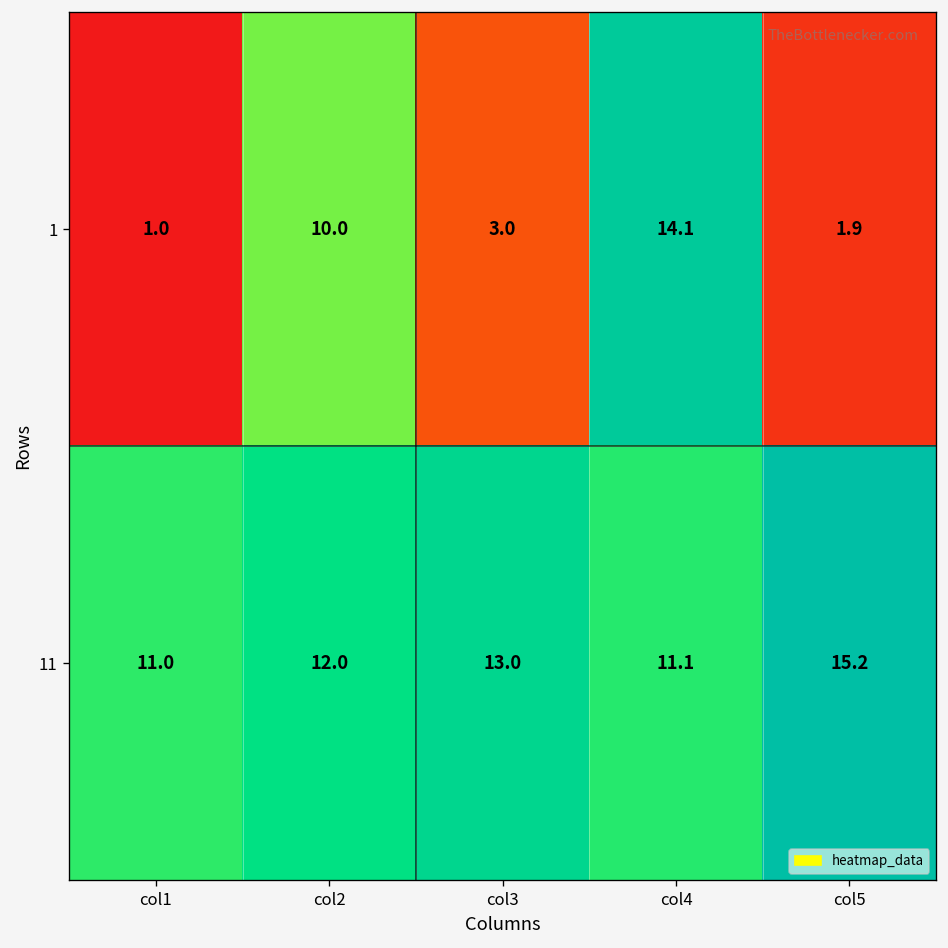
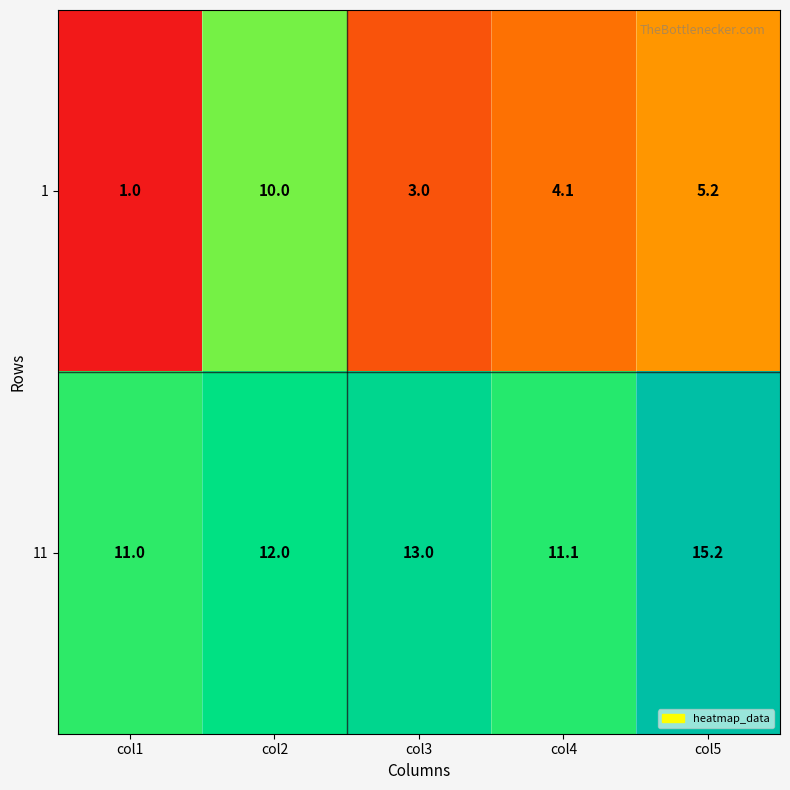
  {
    "1": {
      "col1": 1.0,
      "col2": 10.0,
      "col3": 3.0,
-     "col4": 14.1,
-     "col5": 1.9
+     "col4": 4.1,
+     "col5": 5.2
    },
    "11": {
      "col1": 11.0,
      "col2": 12.0,
      "col3": 13.0,
      "col4": 11.1,
      "col5": 15.2
    }
  }
